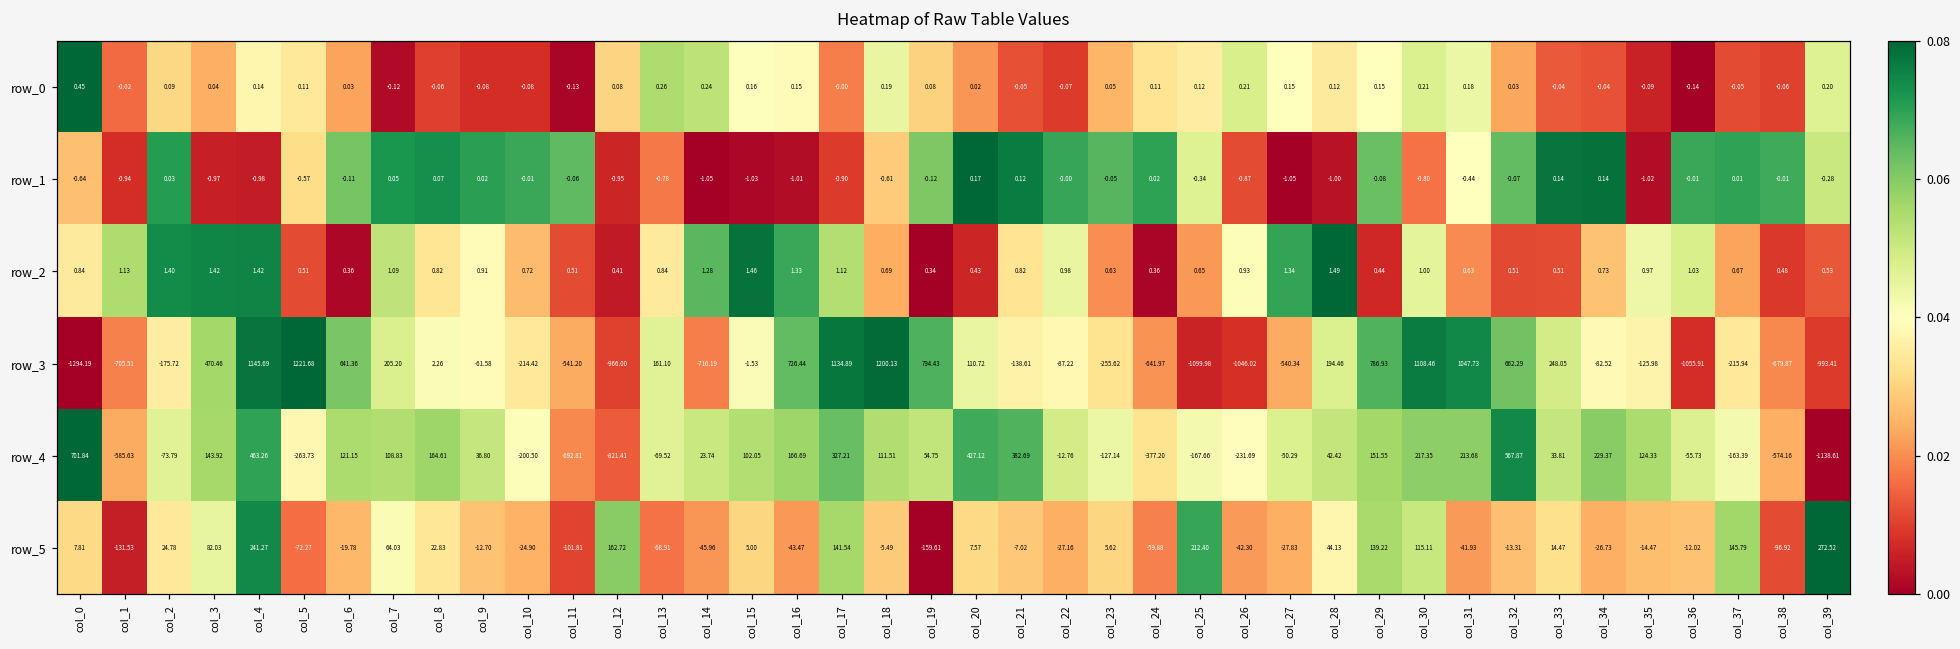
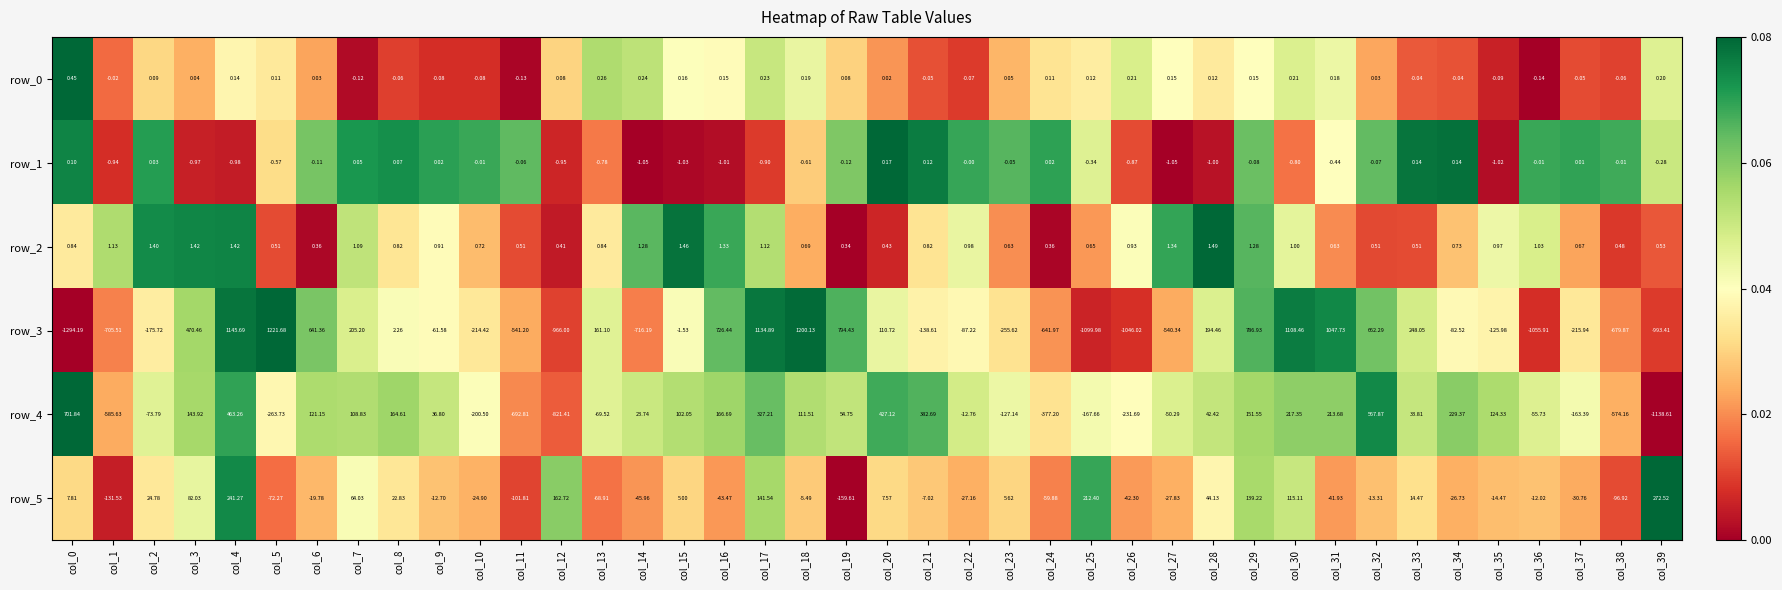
  {
    "row_0": {
      "col_0": 0.45,
      "col_1": -0.02,
      "col_2": 0.09,
      "col_3": 0.04,
      "col_4": 0.14,
      "col_5": 0.11,
      "col_6": 0.03,
      "col_7": -0.12,
      "col_8": -0.06,
      "col_9": -0.08,
      "col_10": -0.08,
      "col_11": -0.13,
      "col_12": 0.08,
      "col_13": 0.26,
      "col_14": 0.24,
      "col_15": 0.16,
      "col_16": 0.15,
-     "col_17": -0.00,
+     "col_17": 0.23,
      "col_18": 0.19,
      "col_19": 0.08,
      "col_20": 0.02,
      "col_21": -0.05,
      "col_22": -0.07,
      "col_23": 0.05,
      "col_24": 0.11,
      "col_25": 0.12,
      "col_26": 0.21,
      "col_27": 0.15,
      "col_28": 0.12,
      "col_29": 0.15,
      "col_30": 0.21,
      "col_31": 0.18,
      "col_32": 0.03,
      "col_33": -0.04,
      "col_34": -0.04,
      "col_35": -0.09,
      "col_36": -0.14,
      "col_37": -0.05,
      "col_38": -0.06,
      "col_39": 0.20
    },
    "row_1": {
-     "col_0": -0.64,
+     "col_0": 0.10,
      "col_1": -0.94,
      "col_2": 0.03,
      "col_3": -0.97,
      "col_4": -0.98,
      "col_5": -0.57,
      "col_6": -0.11,
      "col_7": 0.05,
      "col_8": 0.07,
      "col_9": 0.02,
      "col_10": -0.01,
      "col_11": -0.06,
      "col_12": -0.95,
      "col_13": -0.78,
      "col_14": -1.05,
      "col_15": -1.03,
      "col_16": -1.01,
      "col_17": -0.90,
      "col_18": -0.61,
      "col_19": -0.12,
      "col_20": 0.17,
      "col_21": 0.12,
      "col_22": -0.00,
      "col_23": -0.05,
      "col_24": 0.02,
      "col_25": -0.34,
      "col_26": -0.87,
      "col_27": -1.05,
      "col_28": -1.00,
      "col_29": -0.08,
      "col_30": -0.80,
      "col_31": -0.44,
      "col_32": -0.07,
      "col_33": 0.14,
      "col_34": 0.14,
      "col_35": -1.02,
      "col_36": -0.01,
      "col_37": 0.01,
      "col_38": -0.01,
      "col_39": -0.28
    },
    "row_2": {
      "col_0": 0.84,
      "col_1": 1.13,
      "col_2": 1.40,
      "col_3": 1.42,
      "col_4": 1.42,
      "col_5": 0.51,
      "col_6": 0.36,
      "col_7": 1.09,
      "col_8": 0.82,
      "col_9": 0.91,
      "col_10": 0.72,
      "col_11": 0.51,
      "col_12": 0.41,
      "col_13": 0.84,
      "col_14": 1.28,
      "col_15": 1.46,
      "col_16": 1.33,
      "col_17": 1.12,
      "col_18": 0.69,
      "col_19": 0.34,
      "col_20": 0.43,
      "col_21": 0.82,
      "col_22": 0.98,
      "col_23": 0.63,
      "col_24": 0.36,
      "col_25": 0.65,
      "col_26": 0.93,
      "col_27": 1.34,
      "col_28": 1.49,
-     "col_29": 0.44,
+     "col_29": 1.28,
      "col_30": 1.00,
      "col_31": 0.63,
      "col_32": 0.51,
      "col_33": 0.51,
      "col_34": 0.73,
      "col_35": 0.97,
      "col_36": 1.03,
      "col_37": 0.67,
      "col_38": 0.48,
      "col_39": 0.53
    },
    "row_5": {
      "col_0": 7.81,
      "col_1": -131.53,
      "col_2": 24.78,
      "col_3": 82.03,
      "col_4": 241.27,
      "col_5": -72.27,
      "col_6": -19.78,
      "col_7": 64.03,
      "col_8": 22.83,
      "col_9": -12.70,
      "col_10": -24.90,
      "col_11": -101.81,
      "col_12": 162.72,
      "col_13": -68.91,
      "col_14": -45.96,
      "col_15": 5.00,
      "col_16": -43.47,
      "col_17": 141.54,
      "col_18": -5.49,
      "col_19": -159.61,
      "col_20": 7.57,
      "col_21": -7.02,
      "col_22": -27.16,
      "col_23": 5.62,
      "col_24": -59.88,
      "col_25": 212.40,
      "col_26": -42.30,
      "col_27": -27.83,
      "col_28": 44.13,
      "col_29": 139.22,
      "col_30": 115.11,
      "col_31": -41.93,
      "col_32": -13.31,
      "col_33": 14.47,
      "col_34": -26.73,
      "col_35": -14.47,
      "col_36": -12.02,
-     "col_37": 145.79,
+     "col_37": -30.76,
      "col_38": -96.92,
      "col_39": 272.52
    }
  }
